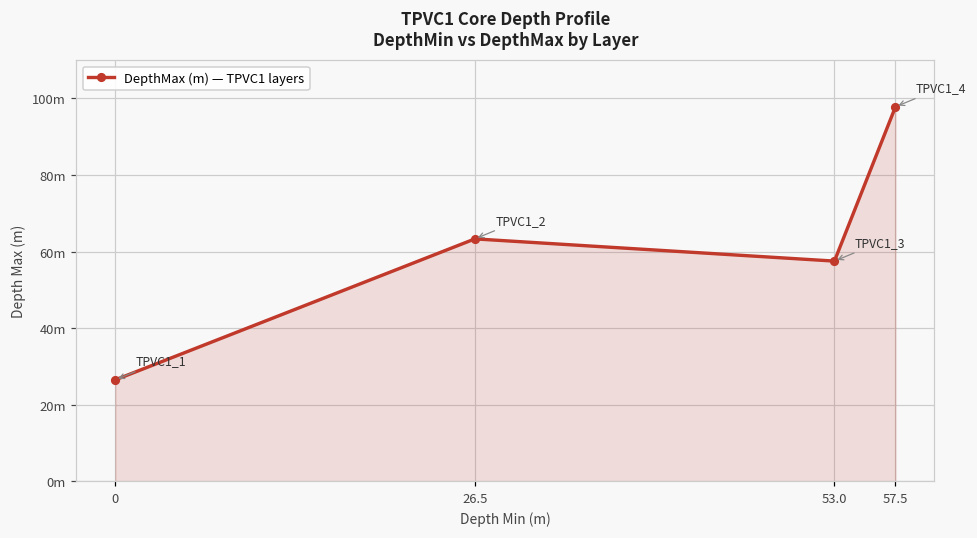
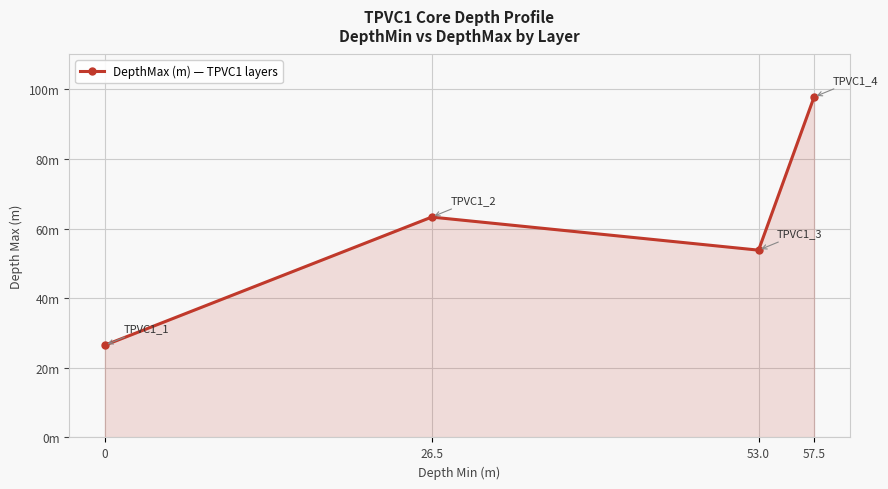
  {
-   "53.0": "58m"
+   "53.0": "54m"
  }
